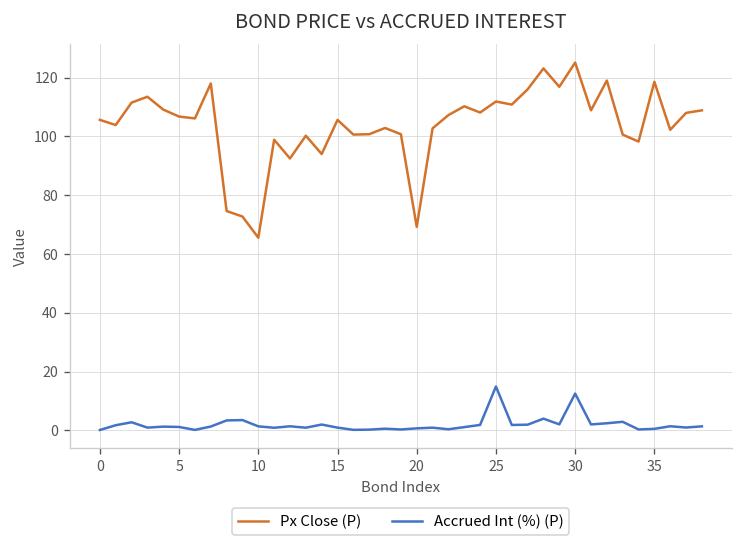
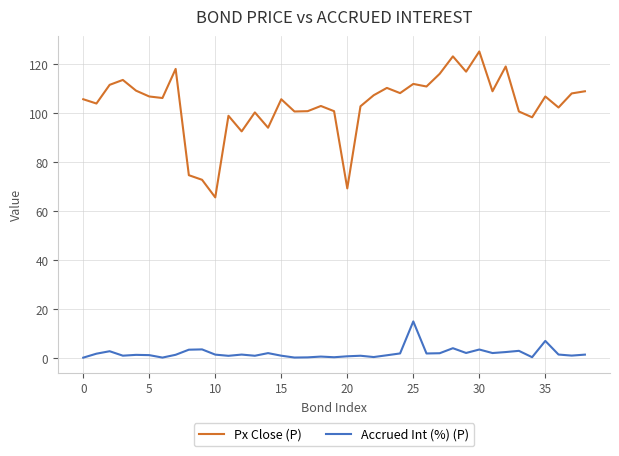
  {
    "Px Close (P)": {
      "0": 106,
      "5": 107,
      "10": 66,
      "15": 106,
      "20": 69,
      "25": 112,
      "30": 125,
-     "35": 119
+     "35": 107
    },
    "Accrued Int (%) (P)": {
      "0": 0,
      "5": 1,
      "10": 1,
      "15": 1,
      "20": 1,
      "25": 15,
-     "30": 13,
-     "35": 1
+     "30": 3,
+     "35": 7
    }
  }
